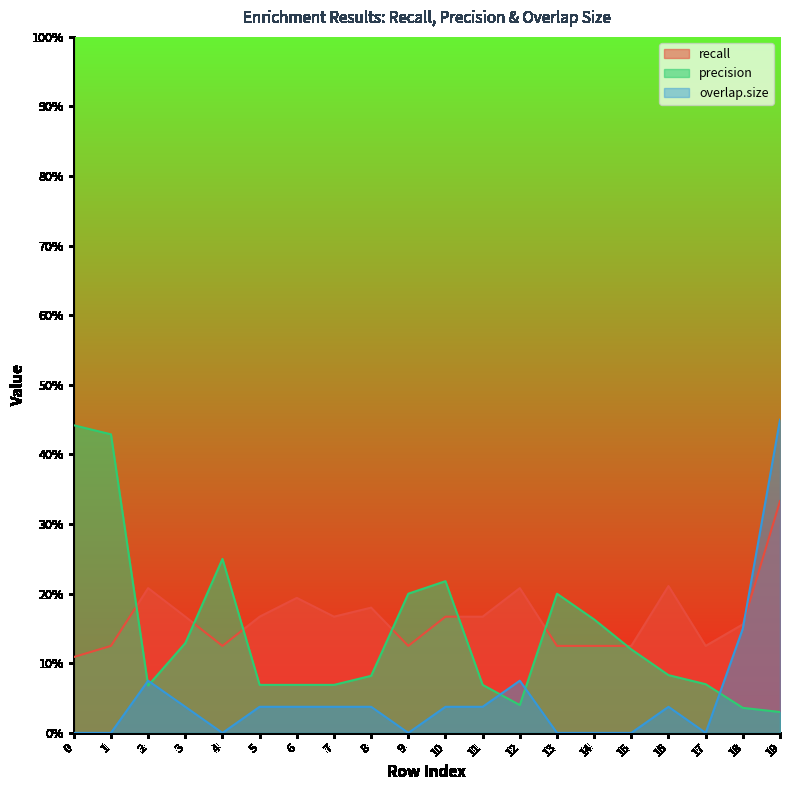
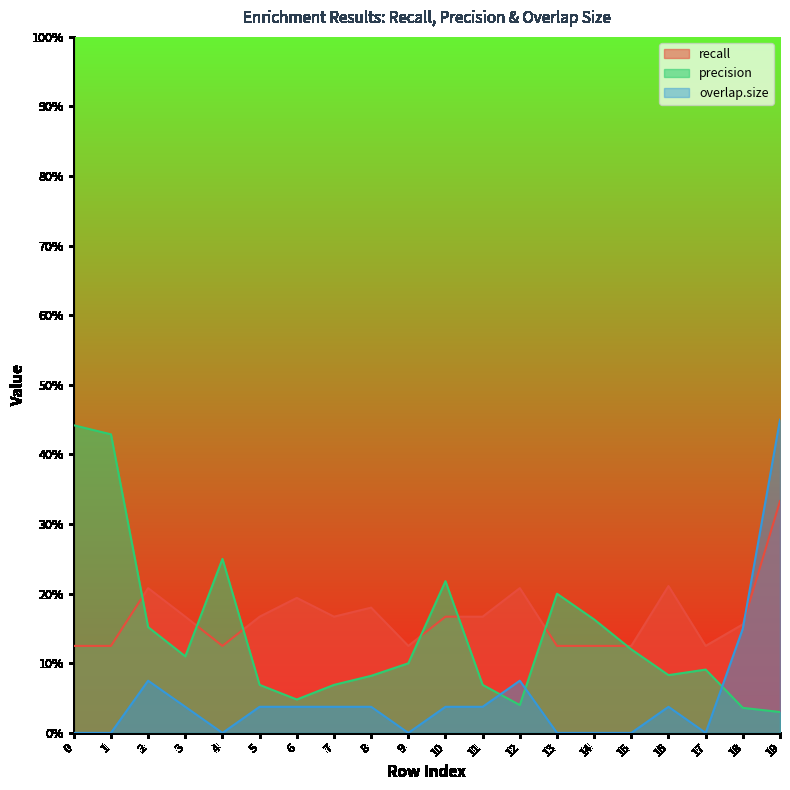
  {
    "recall": {
-     "0": "11%",
+     "0": "13%",
      "1": "13%",
      "2": "21%",
      "3": "17%",
      "4": "13%",
      "5": "17%",
      "6": "19%",
      "7": "17%",
      "8": "18%",
      "9": "13%",
      "10": "17%",
      "11": "17%",
      "12": "21%",
      "13": "13%",
      "14": "13%",
      "15": "13%",
      "16": "21%",
      "17": "13%",
      "18": "16%",
      "19": "33%"
    },
    "precision": {
      "0": "44%",
      "1": "43%",
-     "2": "7%",
-     "3": "13%",
+     "2": "15%",
+     "3": "11%",
      "4": "25%",
      "5": "7%",
-     "6": "7%",
+     "6": "5%",
      "7": "7%",
      "8": "8%",
-     "9": "20%",
+     "9": "10%",
      "10": "22%",
      "11": "7%",
      "12": "4%",
      "13": "20%",
      "14": "16%",
      "15": "12%",
      "16": "8%",
-     "17": "7%",
+     "17": "9%",
      "18": "4%",
      "19": "3%"
    },
    "overlap.size": {
      "0": "0%",
      "1": "0%",
      "2": "7%",
      "3": "4%",
      "4": "0%",
      "5": "4%",
      "6": "4%",
      "7": "4%",
      "8": "4%",
      "9": "0%",
      "10": "4%",
      "11": "4%",
      "12": "7%",
      "13": "0%",
      "14": "0%",
      "15": "0%",
      "16": "4%",
      "17": "0%",
      "18": "15%",
      "19": "45%"
    }
  }
